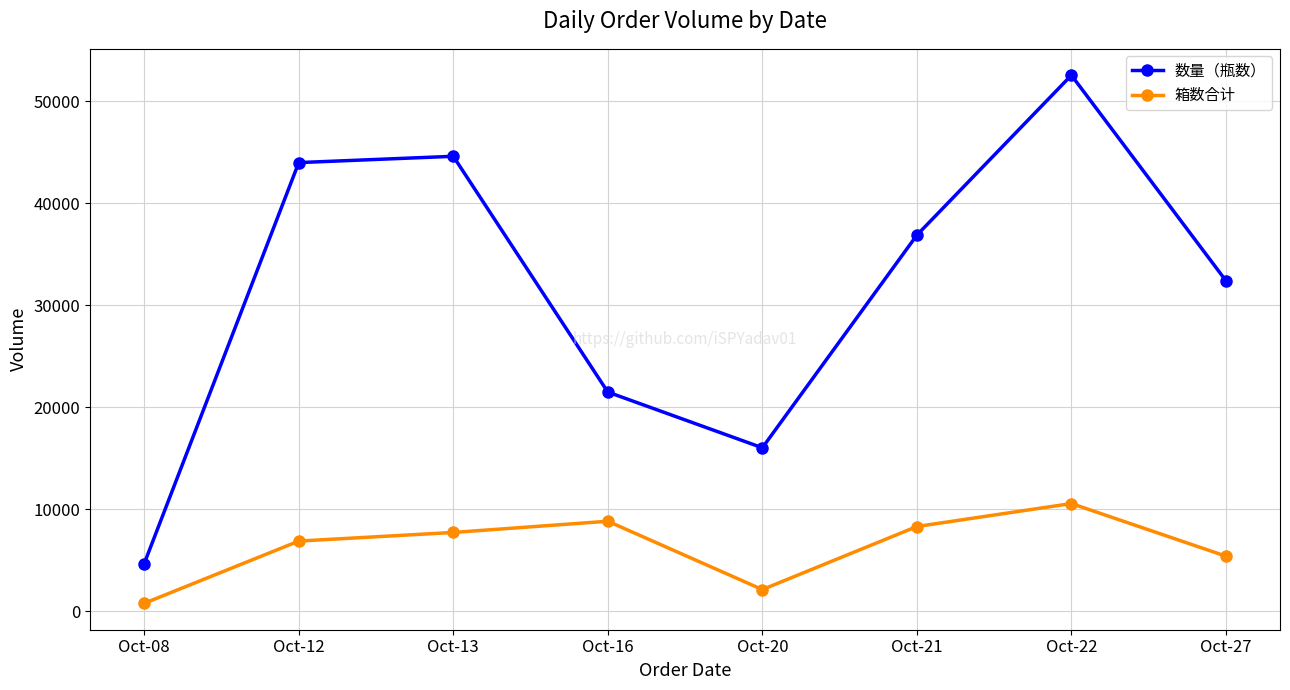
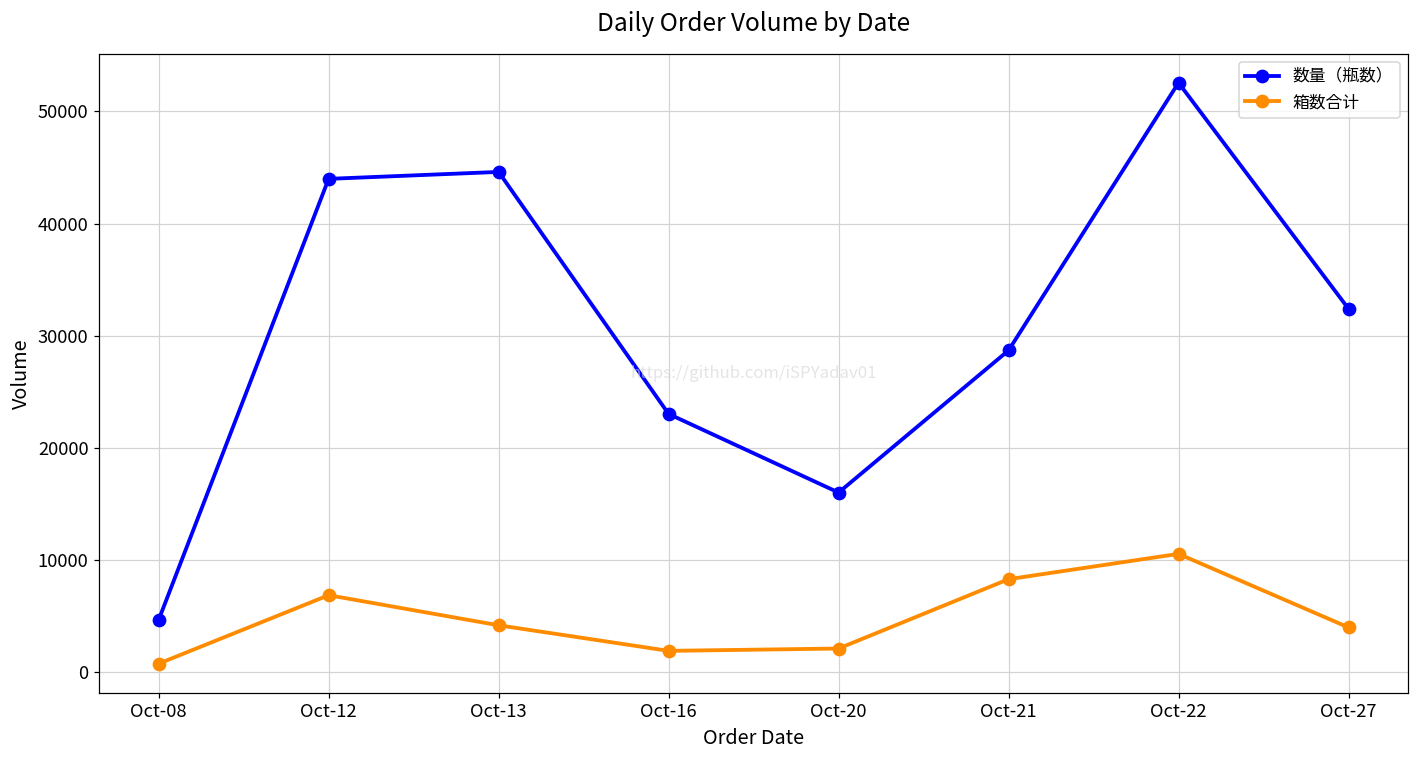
  {
    "数量（瓶数）": {
      "Oct-08": 4700,
      "Oct-12": 44000,
      "Oct-13": 44600,
-     "Oct-16": 21500,
+     "Oct-16": 23000,
      "Oct-20": 16000,
-     "Oct-21": 36900,
+     "Oct-21": 28700,
      "Oct-22": 52600,
      "Oct-27": 32400
    },
    "箱数合计": {
      "Oct-08": 800,
      "Oct-12": 6900,
-     "Oct-13": 7700,
-     "Oct-16": 8800,
+     "Oct-13": 4200,
+     "Oct-16": 1900,
      "Oct-20": 2100,
      "Oct-21": 8300,
      "Oct-22": 10600,
-     "Oct-27": 5400
+     "Oct-27": 4000
    }
  }
